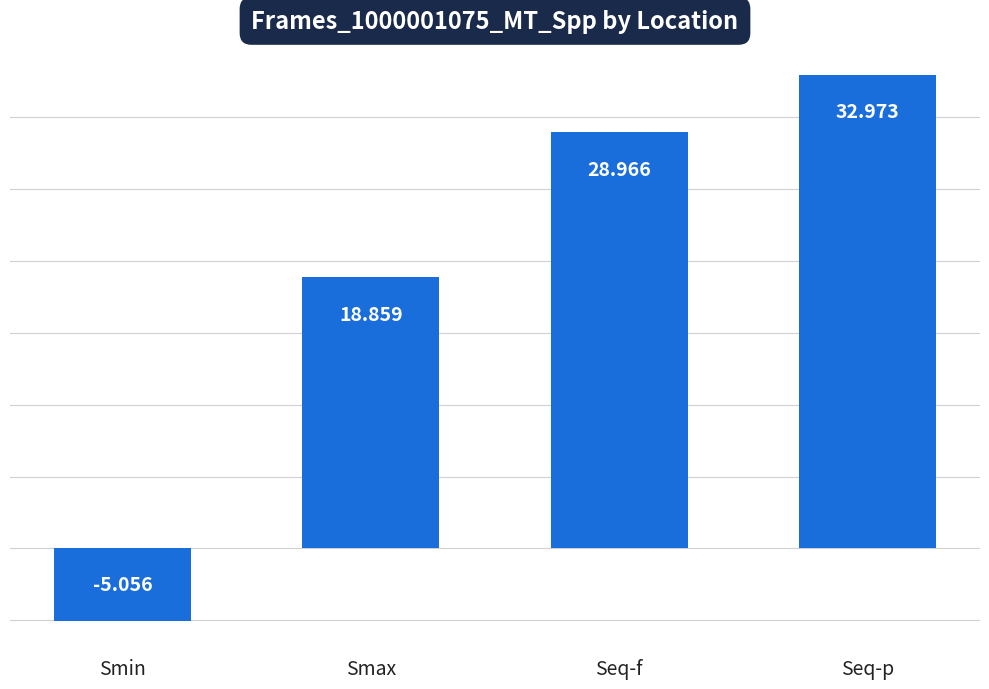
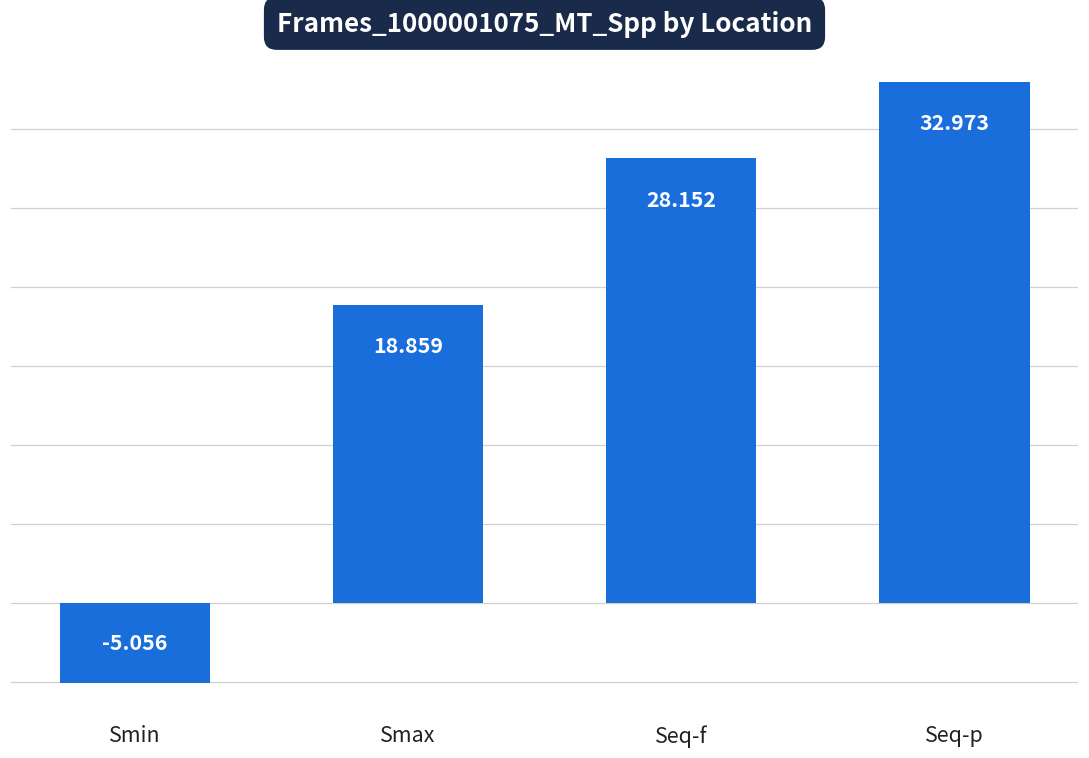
  {
    "Smin": -5.056,
    "Smax": 18.859,
-   "Seq-f": 28.966,
+   "Seq-f": 28.152,
    "Seq-p": 32.973
  }
